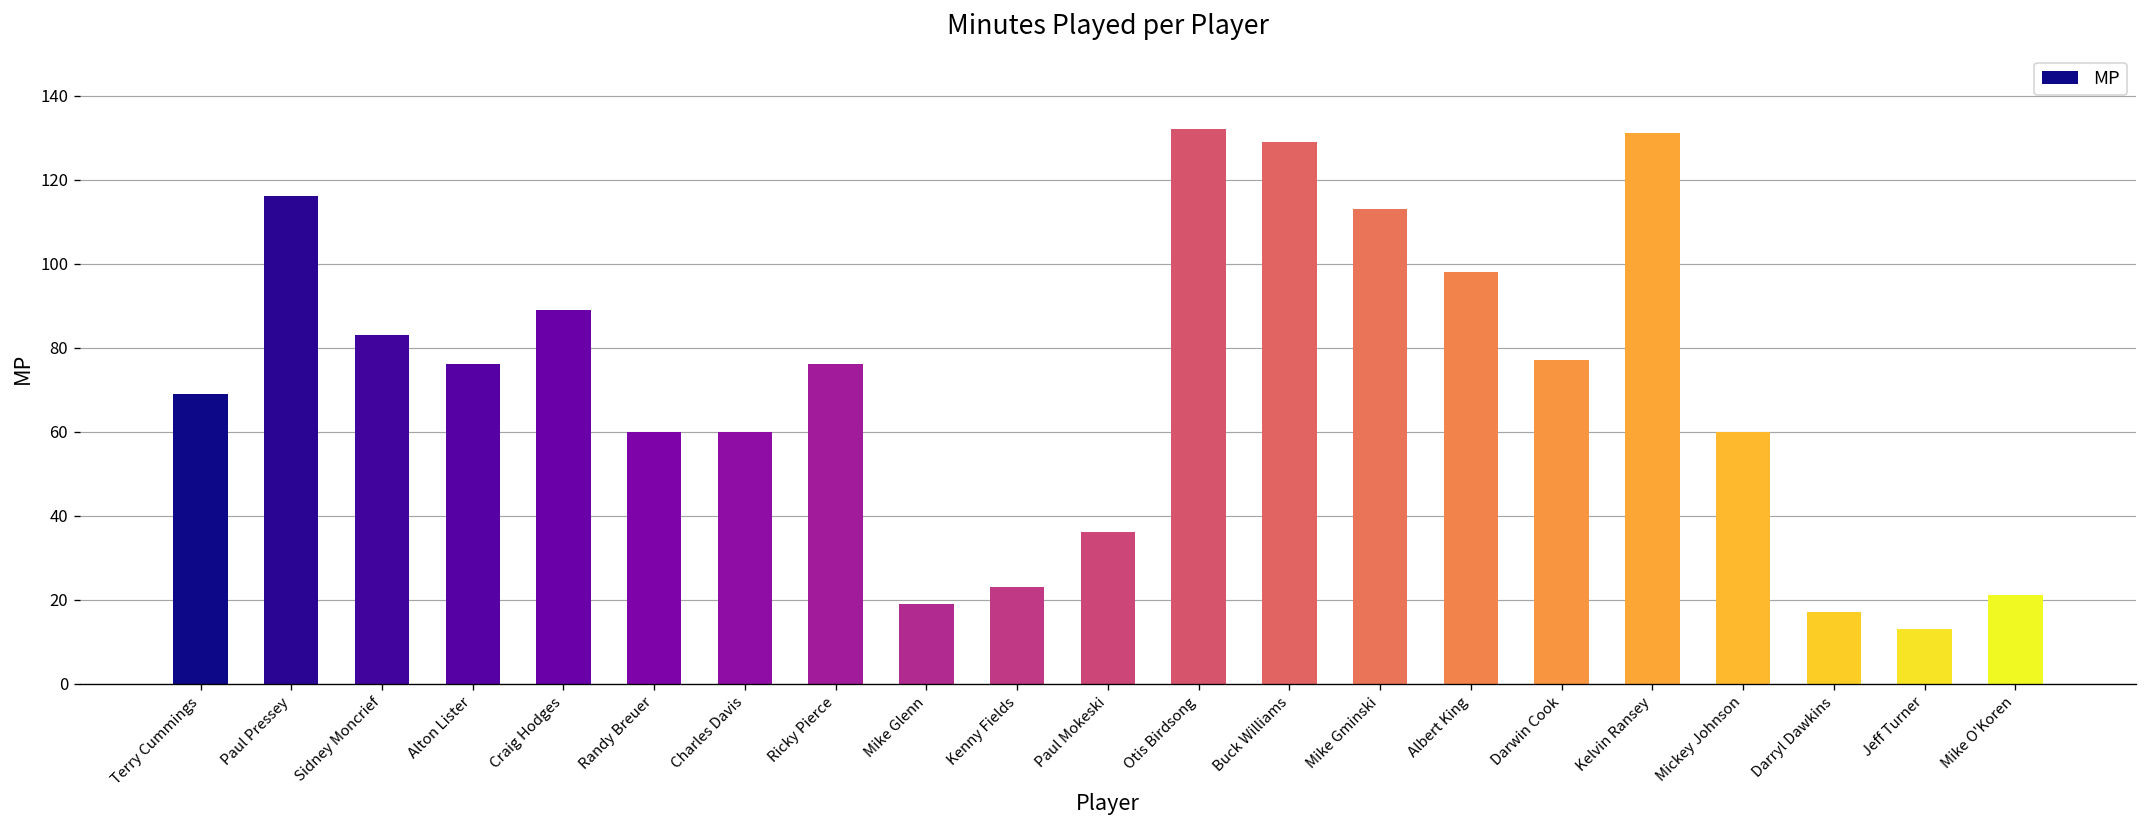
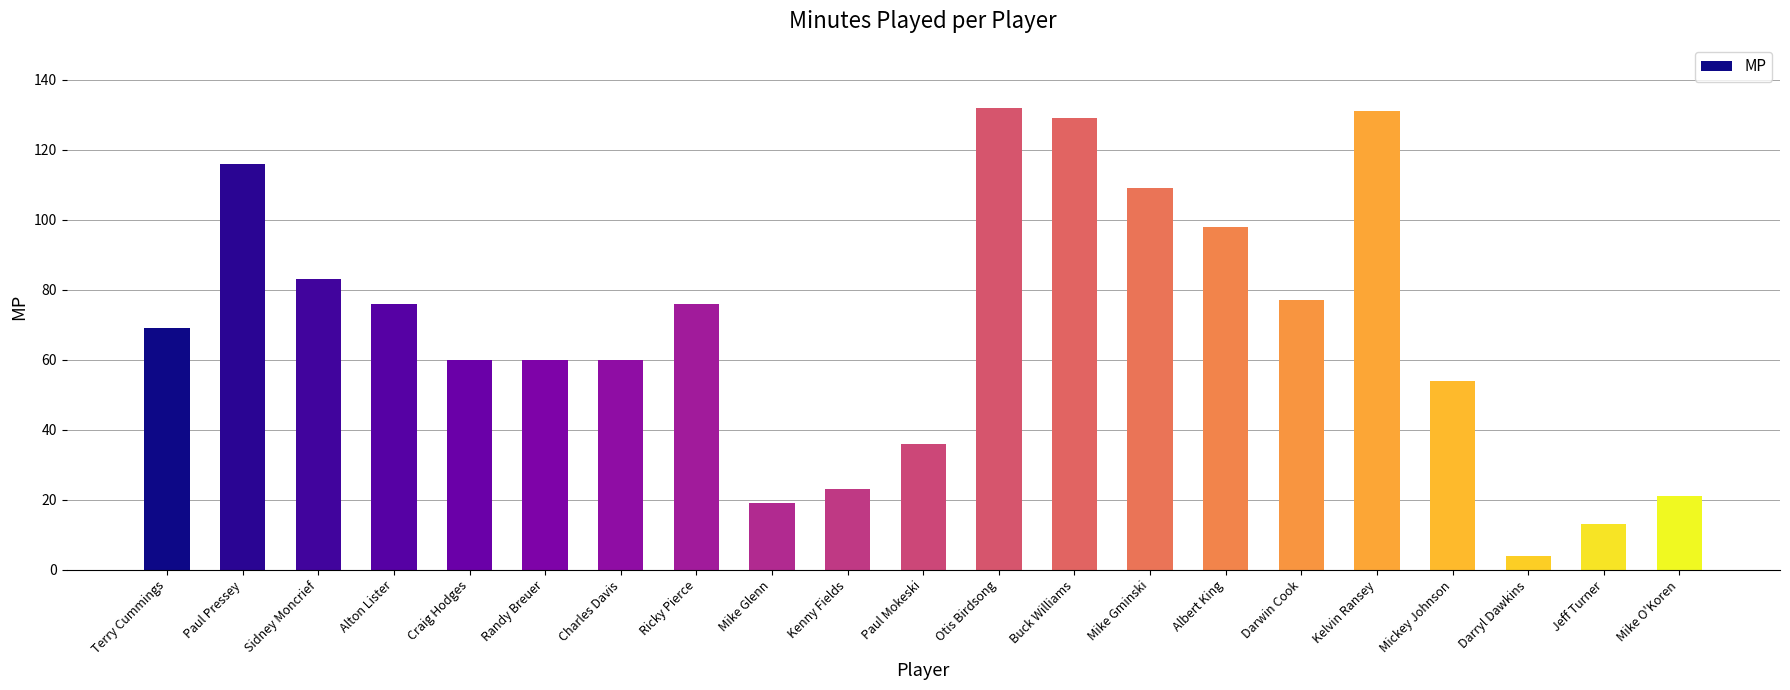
  {
    "Terry Cummings": 69,
    "Paul Pressey": 116,
    "Sidney Moncrief": 83,
    "Alton Lister": 76,
-   "Craig Hodges": 89,
+   "Craig Hodges": 60,
    "Randy Breuer": 60,
    "Charles Davis": 60,
    "Ricky Pierce": 76,
    "Mike Glenn": 19,
    "Kenny Fields": 23,
    "Paul Mokeski": 36,
    "Otis Birdsong": 132,
    "Buck Williams": 129,
-   "Mike Gminski": 113,
+   "Mike Gminski": 109,
    "Albert King": 98,
    "Darwin Cook": 77,
    "Kelvin Ransey": 131,
-   "Mickey Johnson": 60,
-   "Darryl Dawkins": 17,
+   "Mickey Johnson": 54,
+   "Darryl Dawkins": 4,
    "Jeff Turner": 13,
    "Mike O'Koren": 21
  }
